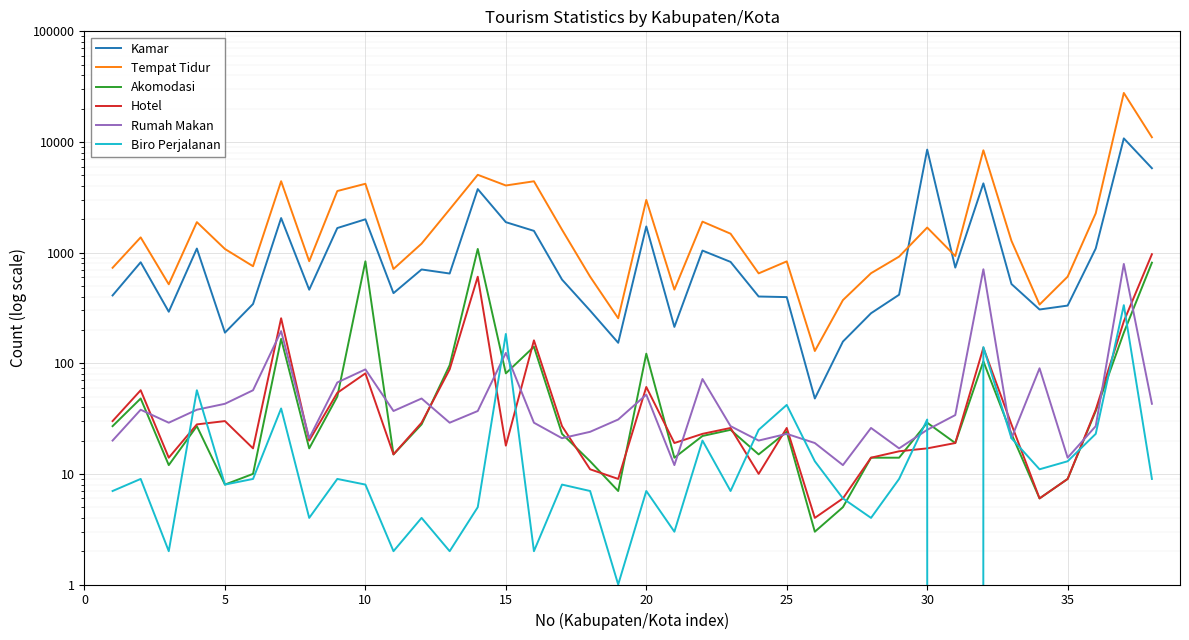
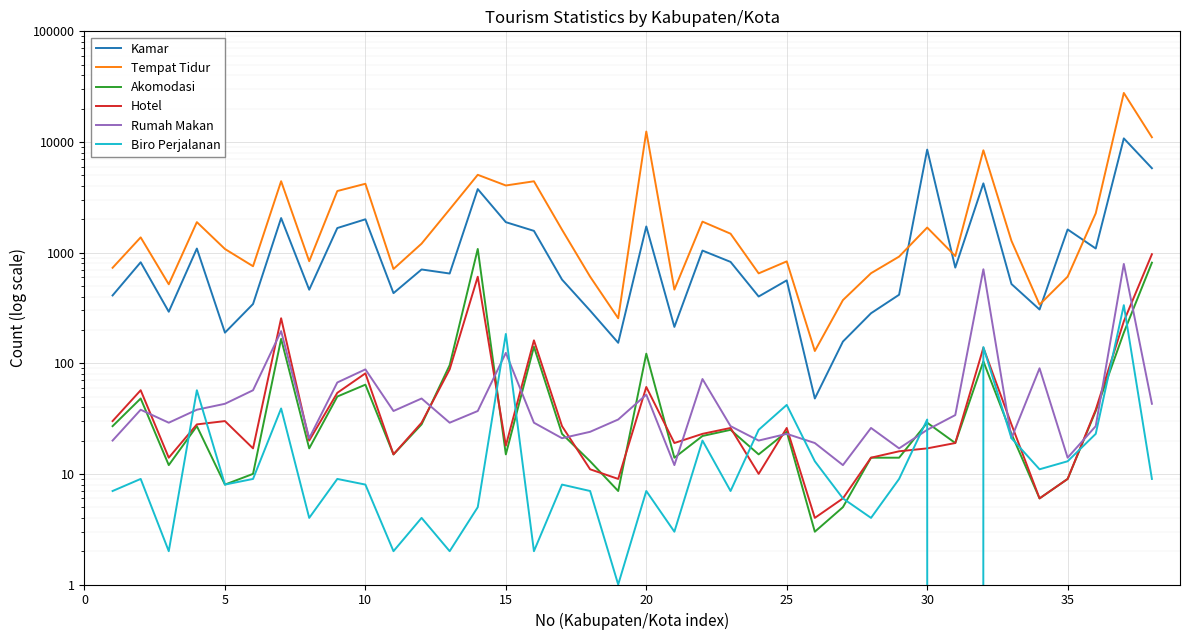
  {
    "Kamar": {
      "5": 190,
      "10": 2000,
      "15": 1900,
      "20": 1700,
-     "25": 400,
+     "25": 600,
      "30": 9000,
-     "35": 330
+     "35": 1600
    },
    "Tempat Tidur": {
      "5": 1100,
      "10": 4200,
      "15": 4000,
-     "20": 3000,
+     "20": 12000,
      "25": 800,
      "30": 1700,
      "35": 600
    },
    "Akomodasi": {
-     "10": 800,
-     "15": 80,
+     "10": 60,
+     "15": 15,
      "20": 120,
      "30": 29
    },
    "Hotel": {
      "5": 30,
      "10": 80,
      "15": 18,
      "20": 60,
      "25": 26,
      "30": 17
    },
    "Rumah Makan": {
      "5": 43,
      "10": 90,
      "15": 120,
      "20": 50,
      "30": 25,
      "35": 14
    },
    "Biro Perjalanan": {
      "10": 8,
      "15": 180,
      "20": 7,
      "25": 42,
      "30": 31,
      "35": 13
    }
  }
